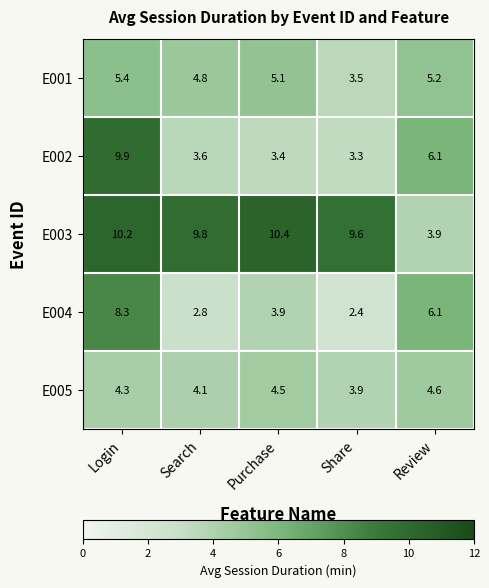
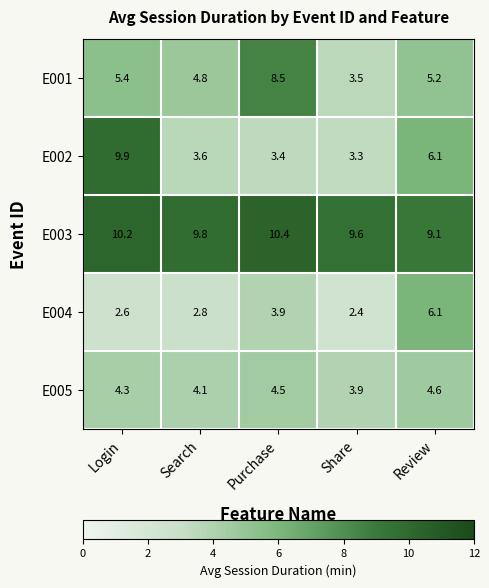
  {
    "E001": {
      "Login": 5.4,
      "Search": 4.8,
-     "Purchase": 5.1,
+     "Purchase": 8.5,
      "Share": 3.5,
      "Review": 5.2
    },
    "E002": {
      "Login": 9.9,
      "Search": 3.6,
      "Purchase": 3.4,
      "Share": 3.3,
      "Review": 6.1
    },
    "E003": {
      "Login": 10.2,
      "Search": 9.8,
      "Purchase": 10.4,
      "Share": 9.6,
-     "Review": 3.9
+     "Review": 9.1
    },
    "E004": {
-     "Login": 8.3,
+     "Login": 2.6,
      "Search": 2.8,
      "Purchase": 3.9,
      "Share": 2.4,
      "Review": 6.1
    },
    "E005": {
      "Login": 4.3,
      "Search": 4.1,
      "Purchase": 4.5,
      "Share": 3.9,
      "Review": 4.6
    }
  }
